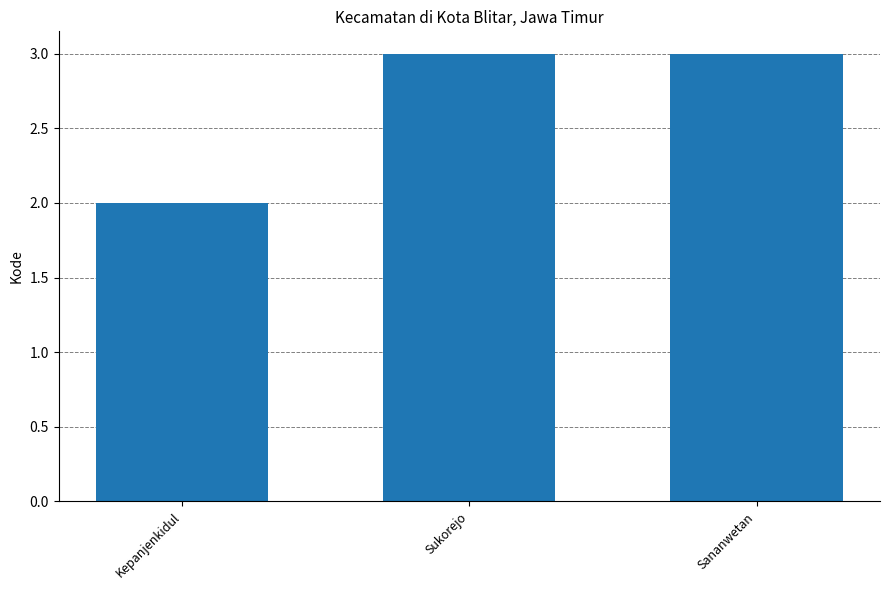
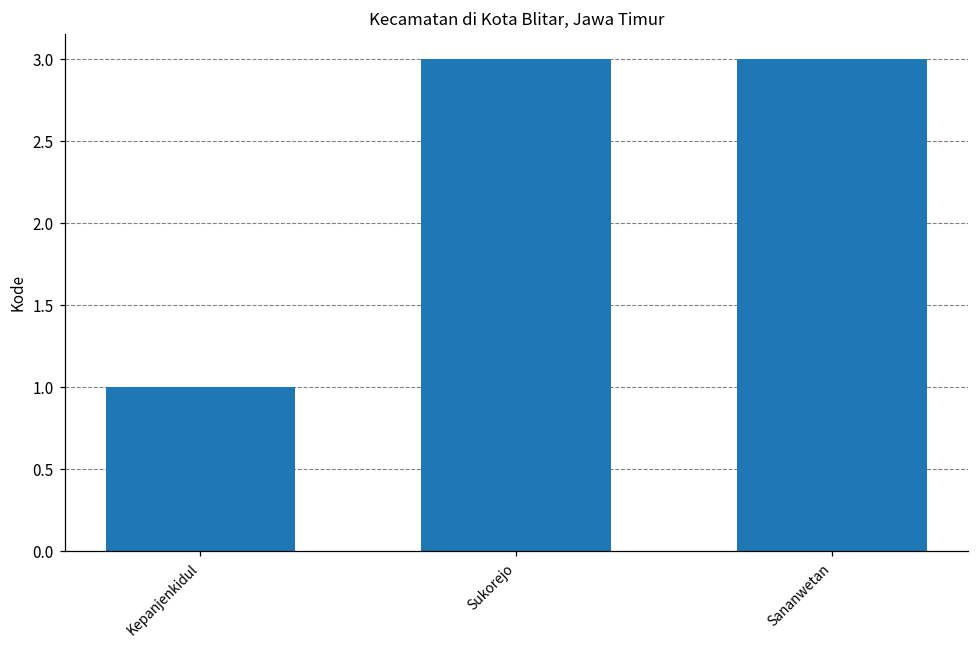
  {
-   "Kepanjenkidul": 2,
+   "Kepanjenkidul": 1,
    "Sukorejo": 3,
    "Sananwetan": 3
  }
